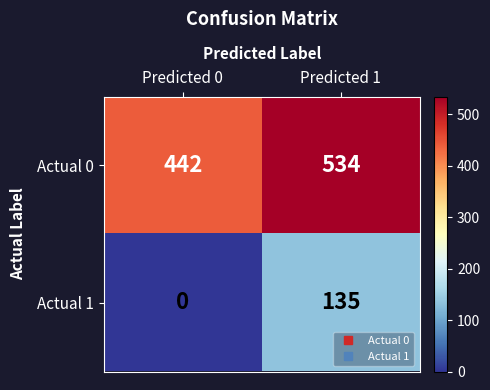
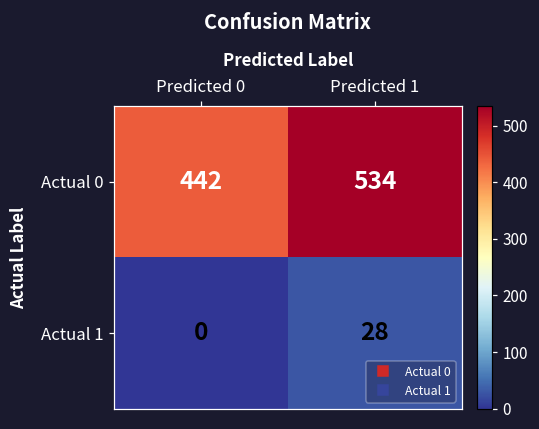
  {
    "Actual 0": {
      "Predicted 0": 442,
      "Predicted 1": 534
    },
    "Actual 1": {
      "Predicted 0": 0,
-     "Predicted 1": 135
+     "Predicted 1": 28
    }
  }
